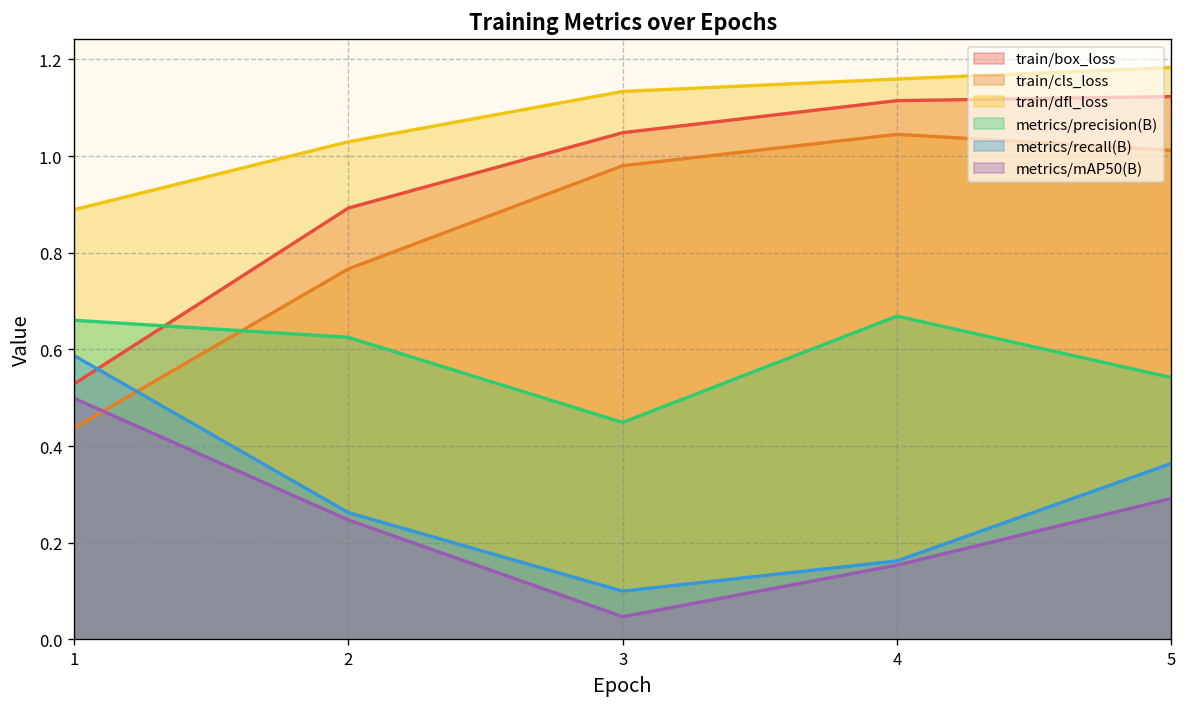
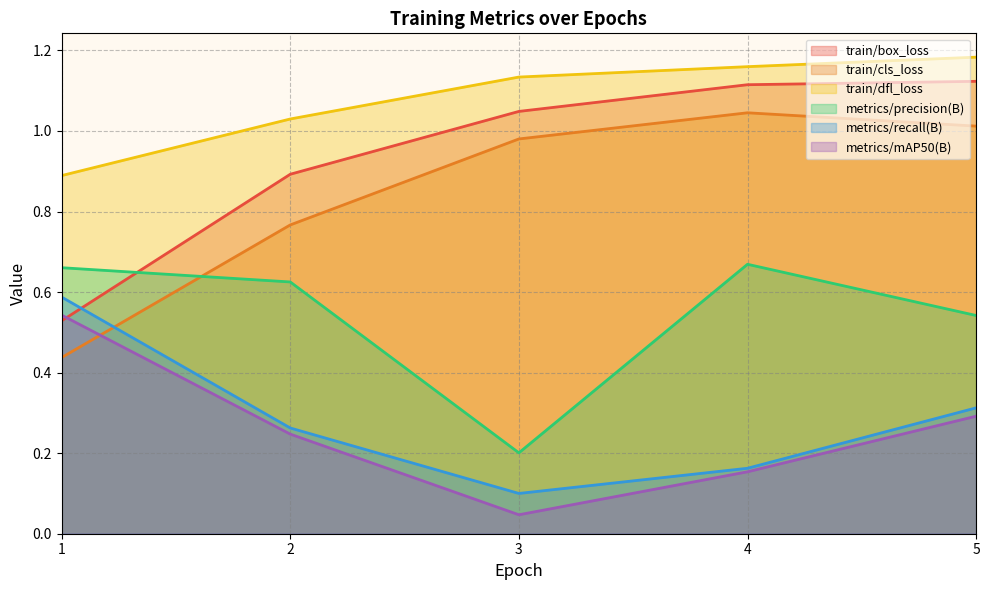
  {
    "metrics/precision(B)": {
      "1": 0.66,
      "2": 0.63,
-     "3": 0.45,
+     "3": 0.20,
      "4": 0.67,
      "5": 0.54
    },
    "metrics/recall(B)": {
      "1": 0.59,
      "2": 0.26,
      "3": 0.10,
      "4": 0.16,
-     "5": 0.36
+     "5": 0.31
    },
    "metrics/mAP50(B)": {
-     "1": 0.50,
+     "1": 0.54,
      "2": 0.25,
      "3": 0.05,
      "4": 0.15,
      "5": 0.29
    }
  }
